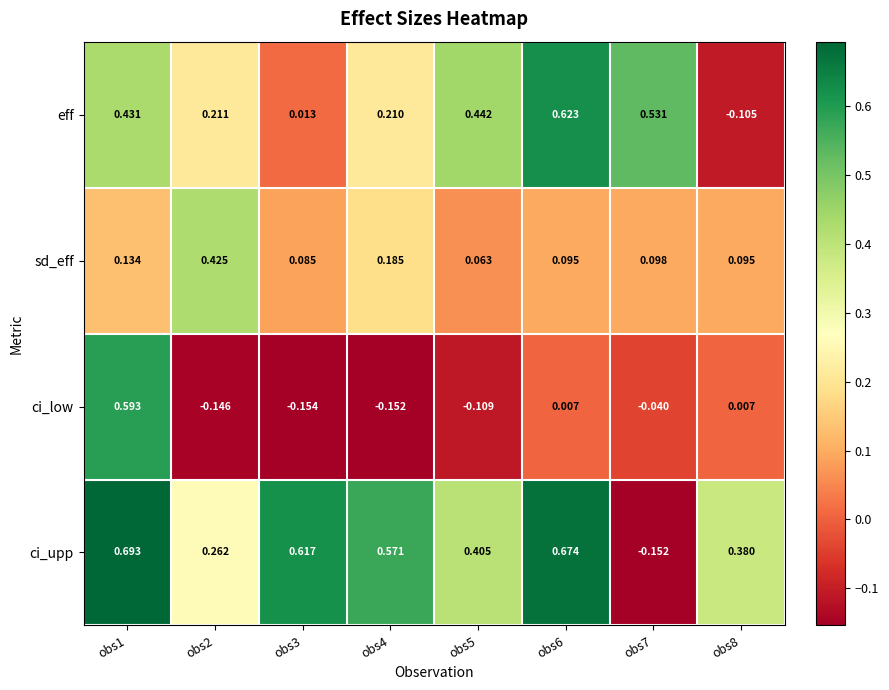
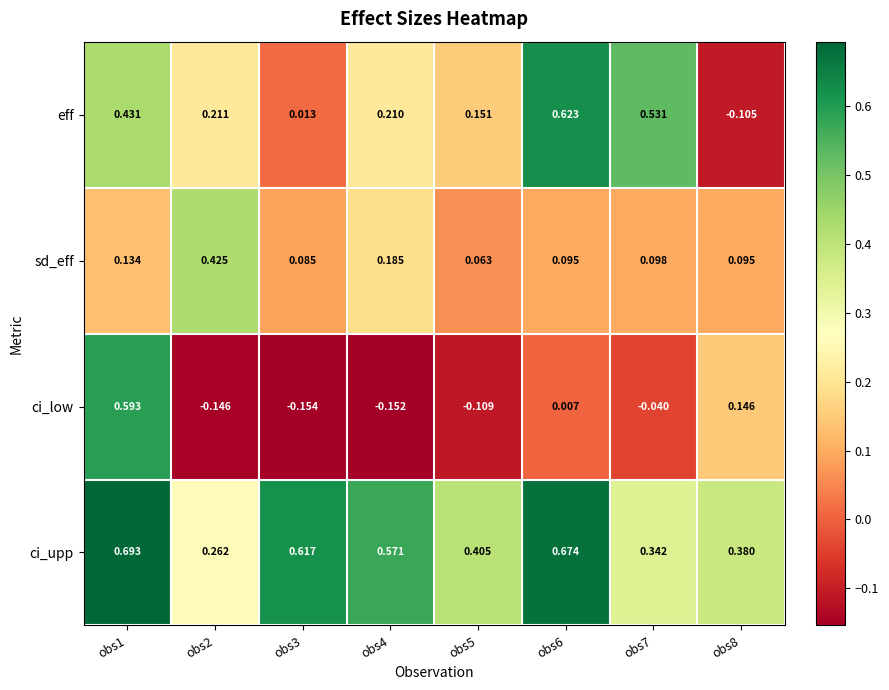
  {
    "eff": {
      "obs1": 0.431,
      "obs2": 0.211,
      "obs3": 0.013,
      "obs4": 0.210,
-     "obs5": 0.442,
+     "obs5": 0.151,
      "obs6": 0.623,
      "obs7": 0.531,
      "obs8": -0.105
    },
    "sd_eff": {
      "obs1": 0.134,
      "obs2": 0.425,
      "obs3": 0.085,
      "obs4": 0.185,
      "obs5": 0.063,
      "obs6": 0.095,
      "obs7": 0.098,
      "obs8": 0.095
    },
    "ci_low": {
      "obs1": 0.593,
      "obs2": -0.146,
      "obs3": -0.154,
      "obs4": -0.152,
      "obs5": -0.109,
      "obs6": 0.007,
      "obs7": -0.040,
-     "obs8": 0.007
+     "obs8": 0.146
    },
    "ci_upp": {
      "obs1": 0.693,
      "obs2": 0.262,
      "obs3": 0.617,
      "obs4": 0.571,
      "obs5": 0.405,
      "obs6": 0.674,
-     "obs7": -0.152,
+     "obs7": 0.342,
      "obs8": 0.380
    }
  }
